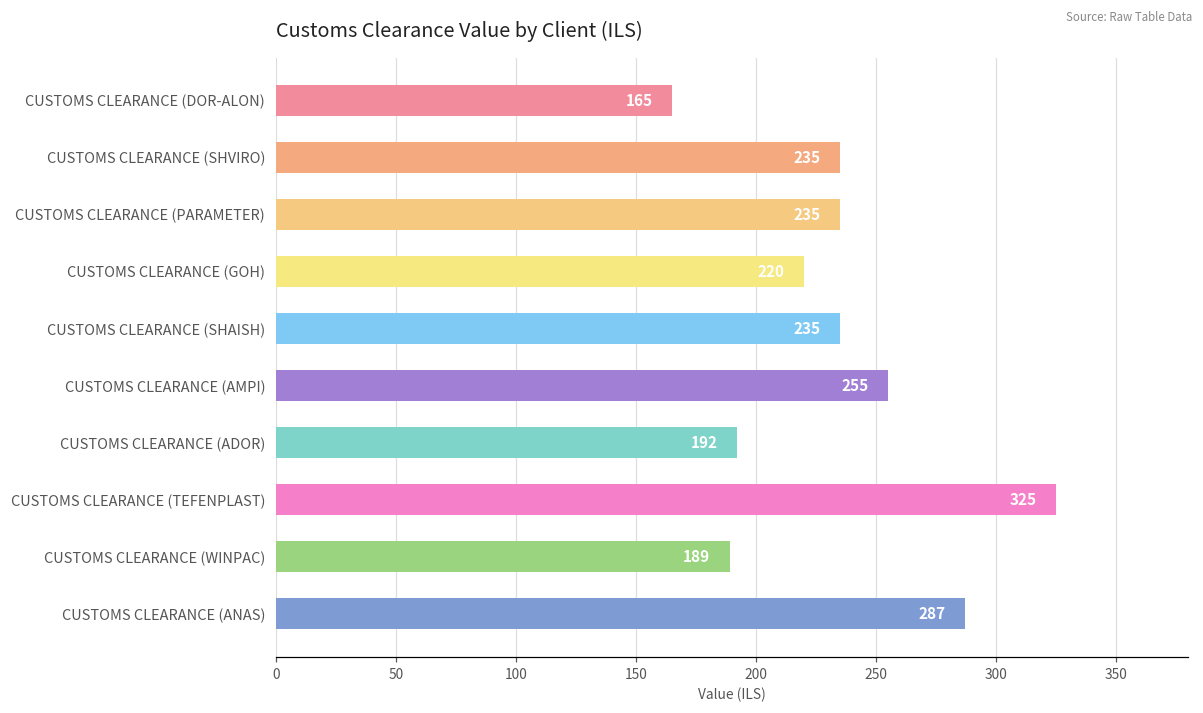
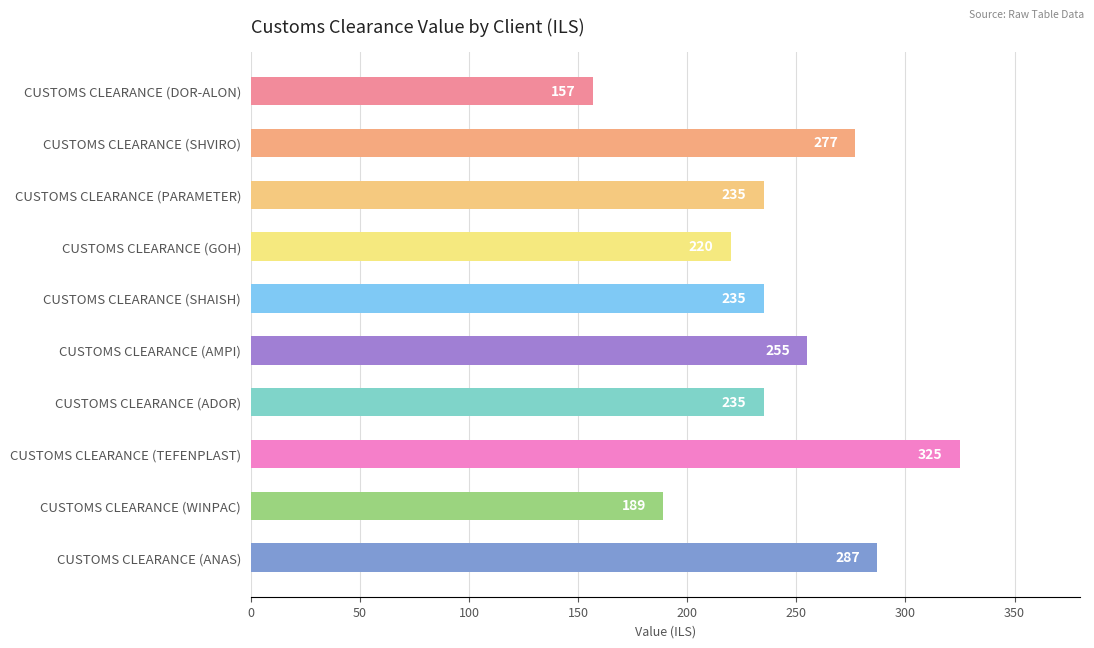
  {
-   "CUSTOMS CLEARANCE (DOR-ALON)": 165,
-   "CUSTOMS CLEARANCE (SHVIRO)": 235,
+   "CUSTOMS CLEARANCE (DOR-ALON)": 157,
+   "CUSTOMS CLEARANCE (SHVIRO)": 277,
    "CUSTOMS CLEARANCE (PARAMETER)": 235,
    "CUSTOMS CLEARANCE (GOH)": 220,
    "CUSTOMS CLEARANCE (SHAISH)": 235,
    "CUSTOMS CLEARANCE (AMPI)": 255,
-   "CUSTOMS CLEARANCE (ADOR)": 192,
+   "CUSTOMS CLEARANCE (ADOR)": 235,
    "CUSTOMS CLEARANCE (TEFENPLAST)": 325,
    "CUSTOMS CLEARANCE (WINPAC)": 189,
    "CUSTOMS CLEARANCE (ANAS)": 287
  }
